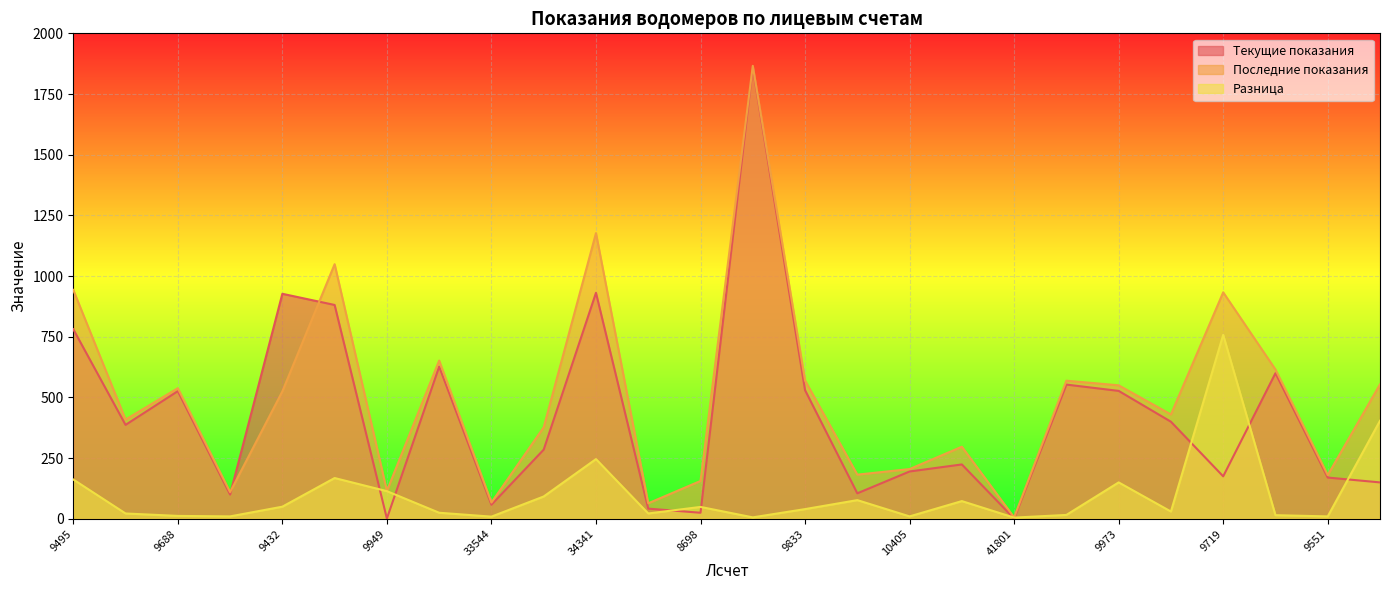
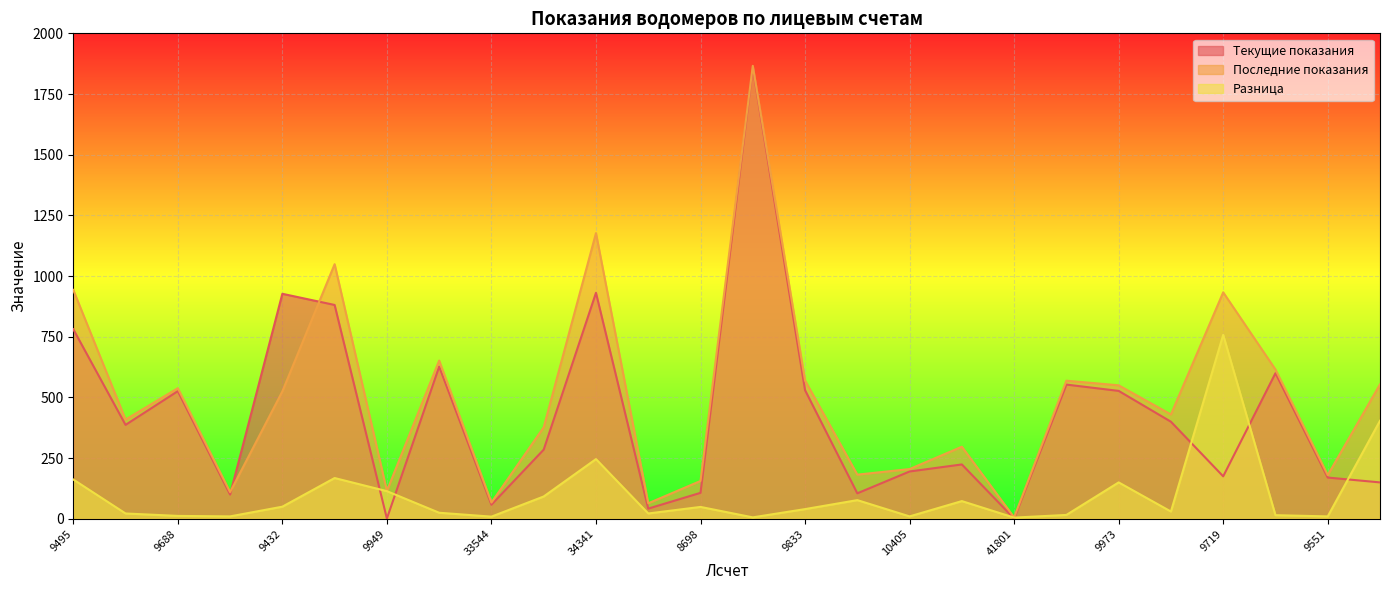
  {
    "Текущие показания": {
      "9495": 780,
      "9688": 530,
      "9432": 930,
      "9949": 0,
      "34341": 930,
-     "8698": 30,
+     "8698": 110,
      "9833": 530,
      "9973": 530,
      "9719": 180
    }
  }
